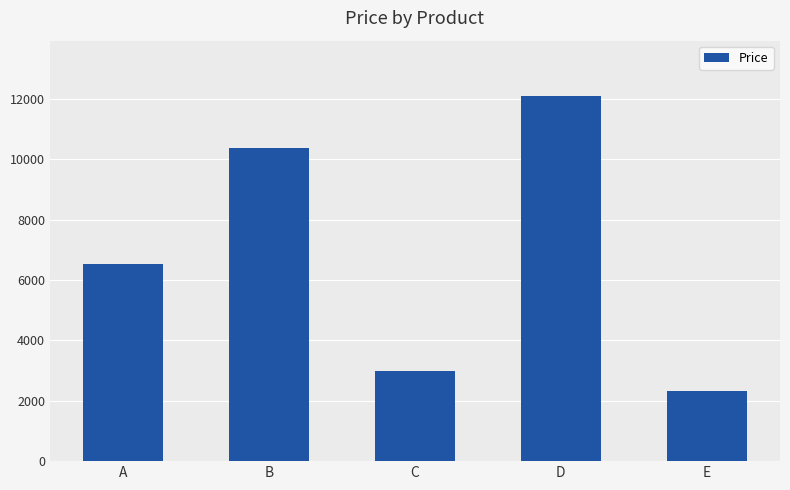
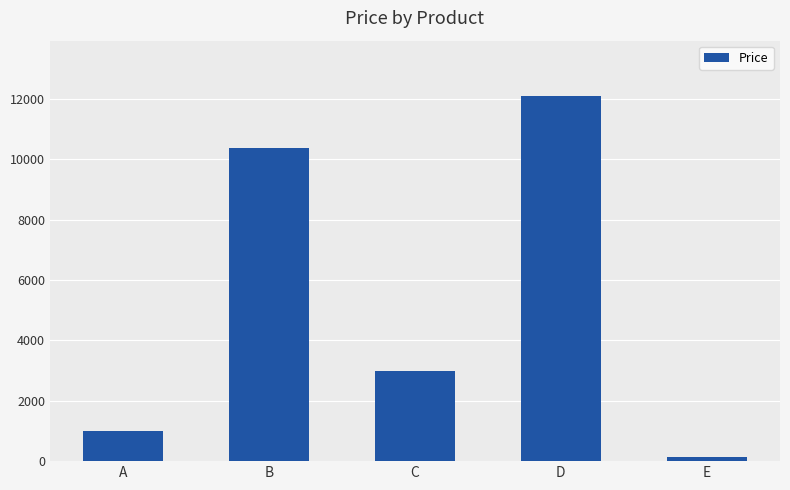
  {
-   "A": 6500,
+   "A": 1000,
    "B": 10400,
    "C": 3000,
    "D": 12100,
-   "E": 2300
+   "E": 100
  }
